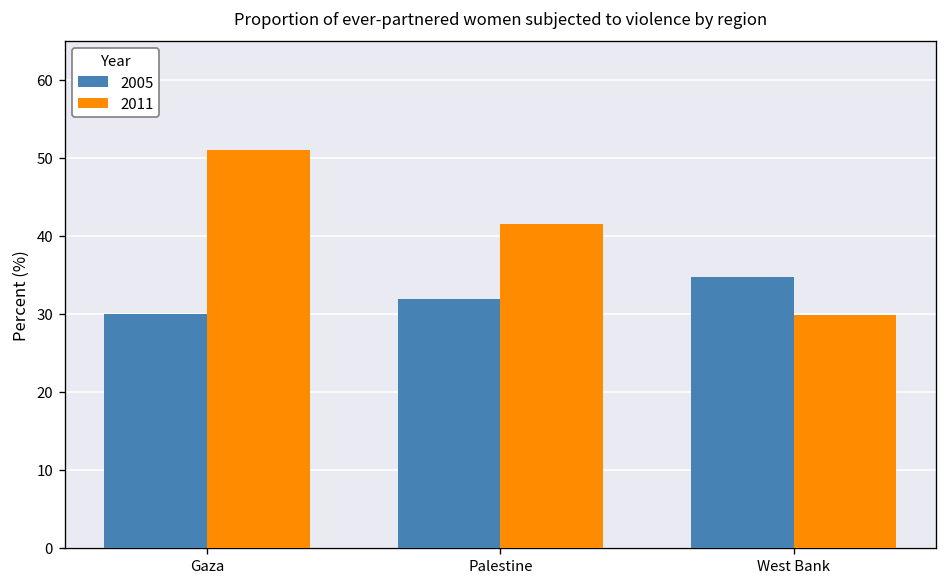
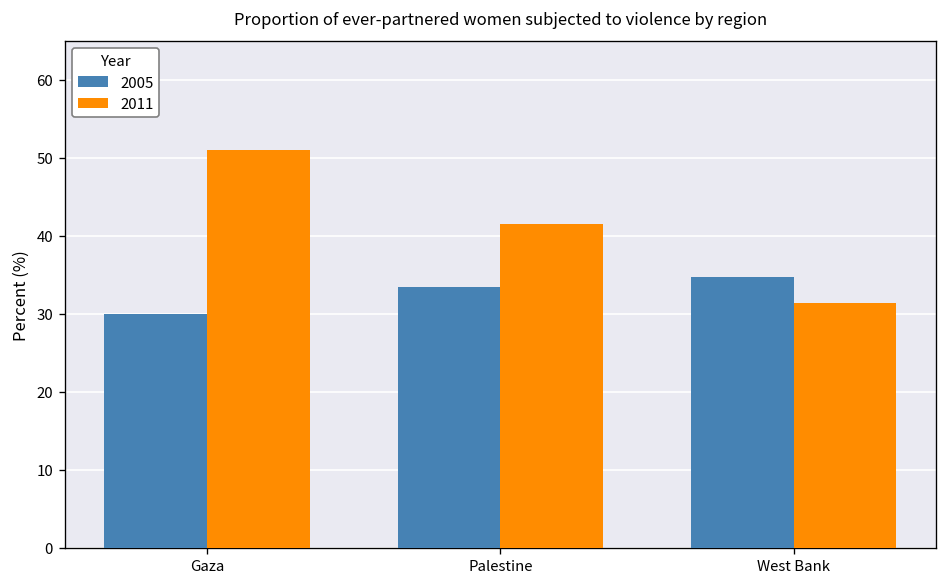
  {
    "2005": {
      "Gaza": 30,
-     "Palestine": 32,
+     "Palestine": 33,
      "West Bank": 35
    },
    "2011": {
      "Gaza": 51,
      "Palestine": 42,
-     "West Bank": 30
+     "West Bank": 31
    }
  }
